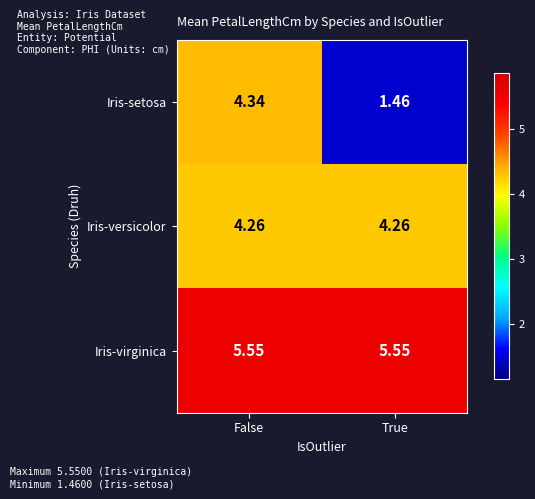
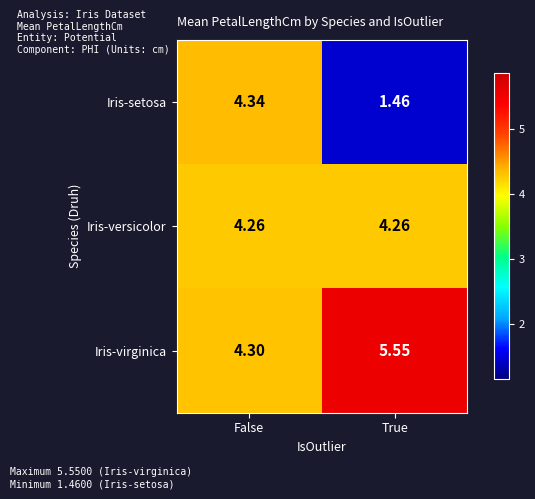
  {
    "Iris-setosa": {
      "False": 4.34,
      "True": 1.46
    },
    "Iris-versicolor": {
      "False": 4.26,
      "True": 4.26
    },
    "Iris-virginica": {
-     "False": 5.55,
+     "False": 4.30,
      "True": 5.55
    }
  }
